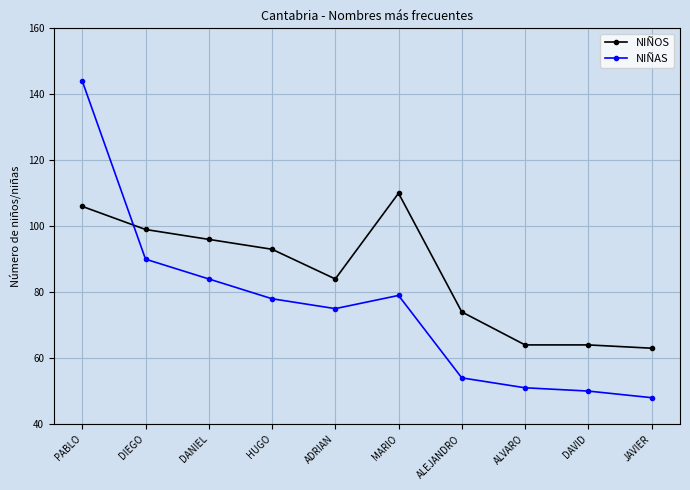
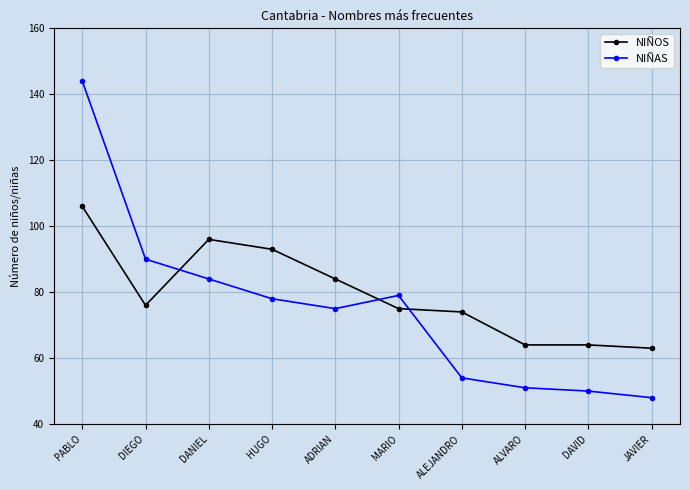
  {
    "NIÑOS": {
      "PABLO": 106,
-     "DIEGO": 99,
+     "DIEGO": 76,
      "DANIEL": 96,
      "HUGO": 93,
      "ADRIAN": 84,
-     "MARIO": 110,
+     "MARIO": 75,
      "ALEJANDRO": 74,
      "ALVARO": 64,
      "DAVID": 64,
      "JAVIER": 63
    },
    "NIÑAS": {
      "PABLO": 144,
      "DIEGO": 90,
      "DANIEL": 84,
      "HUGO": 78,
      "ADRIAN": 75,
      "MARIO": 79,
      "ALEJANDRO": 54,
      "ALVARO": 51,
      "DAVID": 50,
      "JAVIER": 48
    }
  }
